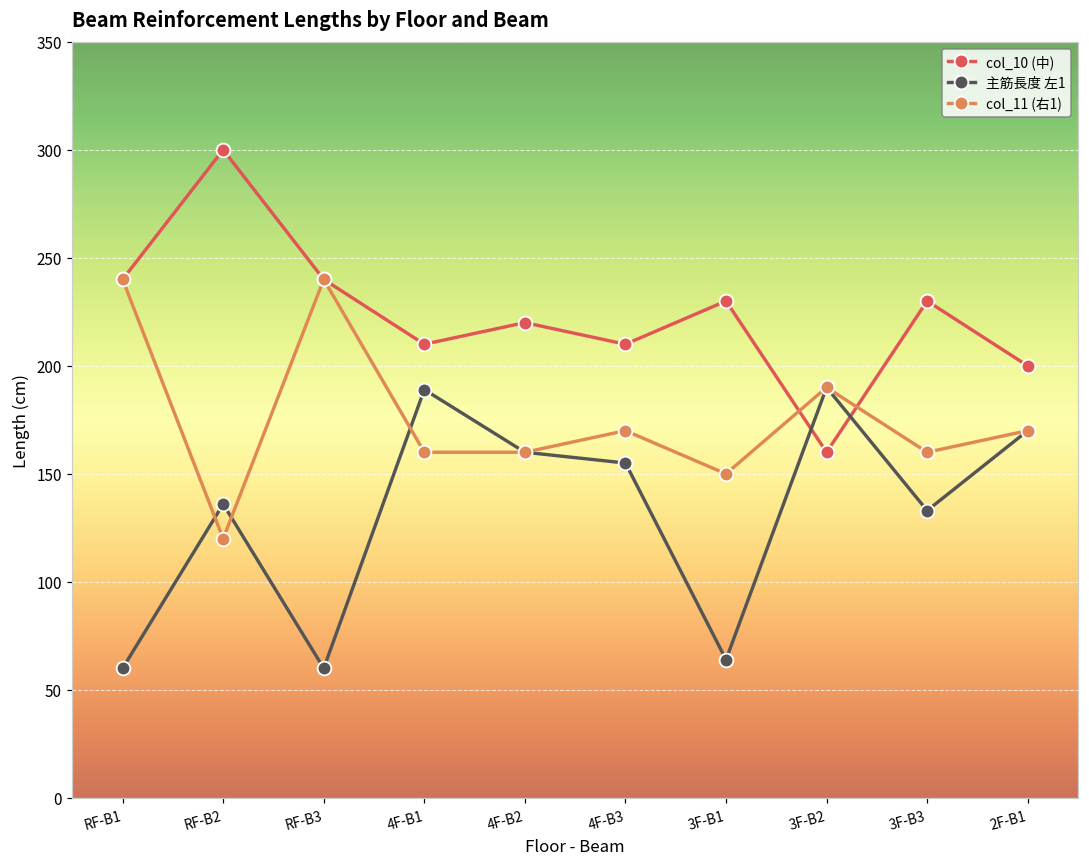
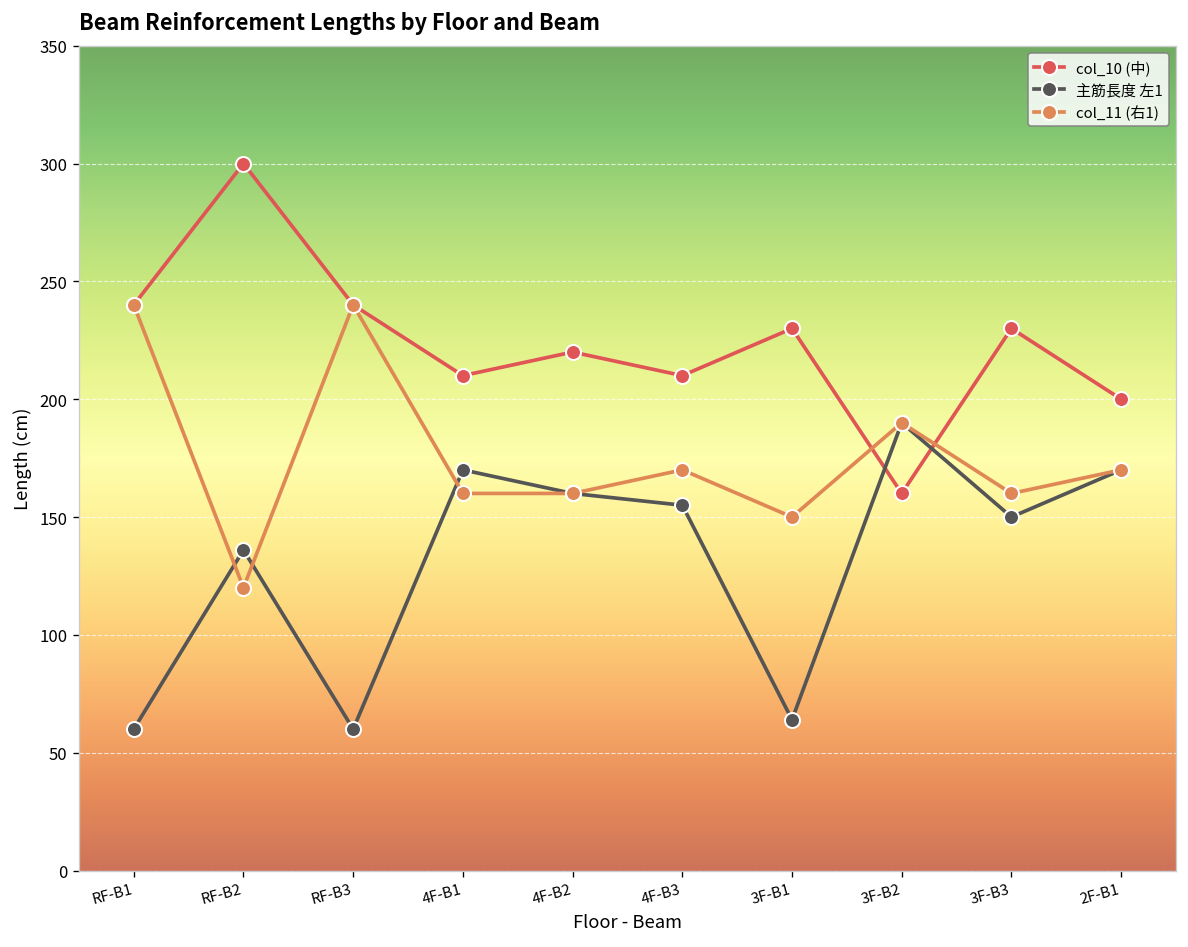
  {
    "主筋長度 左1": {
      "RF-B1": 60,
      "RF-B2": 136,
      "RF-B3": 60,
-     "4F-B1": 189,
+     "4F-B1": 170,
      "4F-B3": 155,
      "3F-B1": 64,
-     "3F-B3": 133
+     "3F-B3": 150
    }
  }
